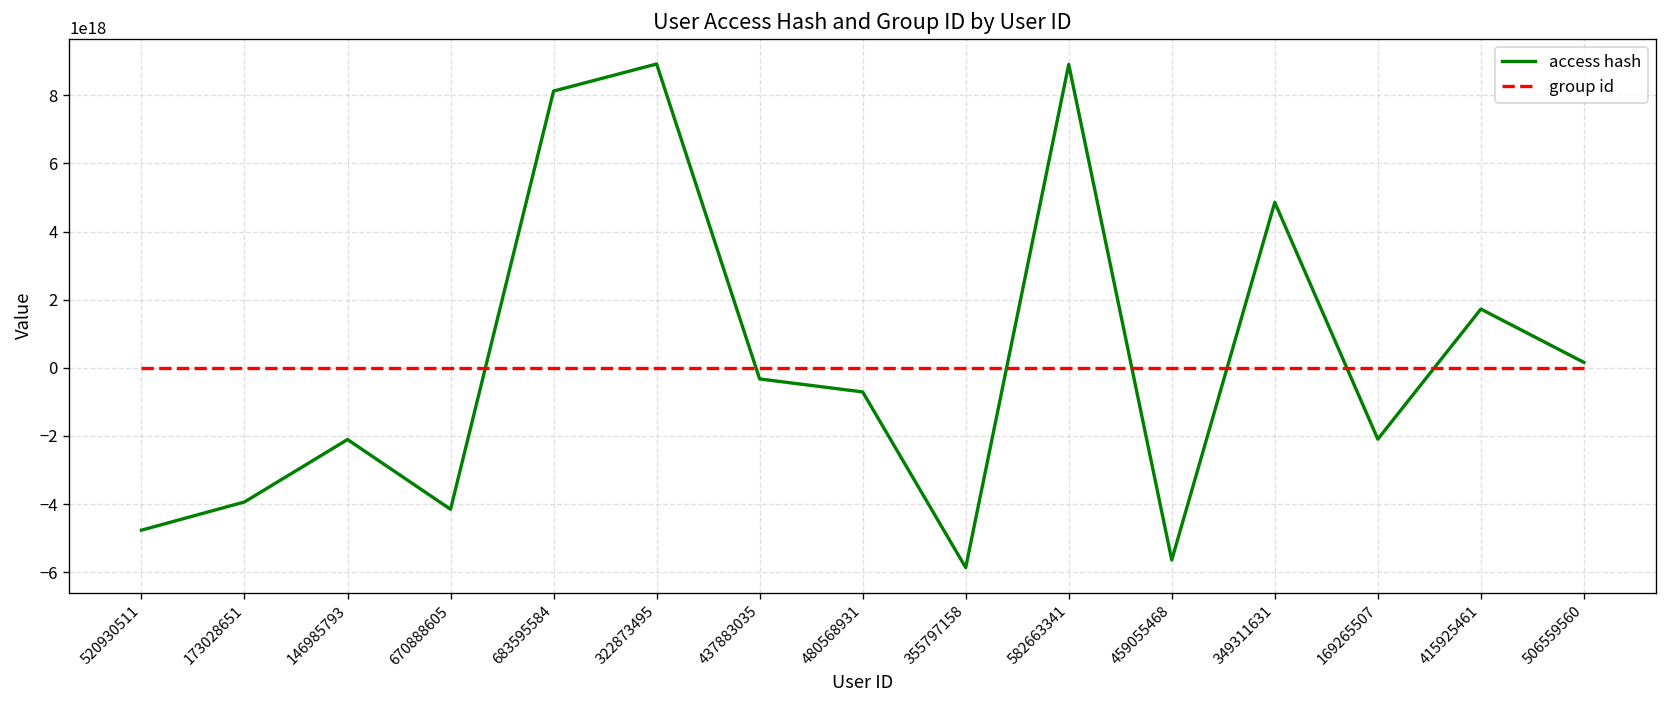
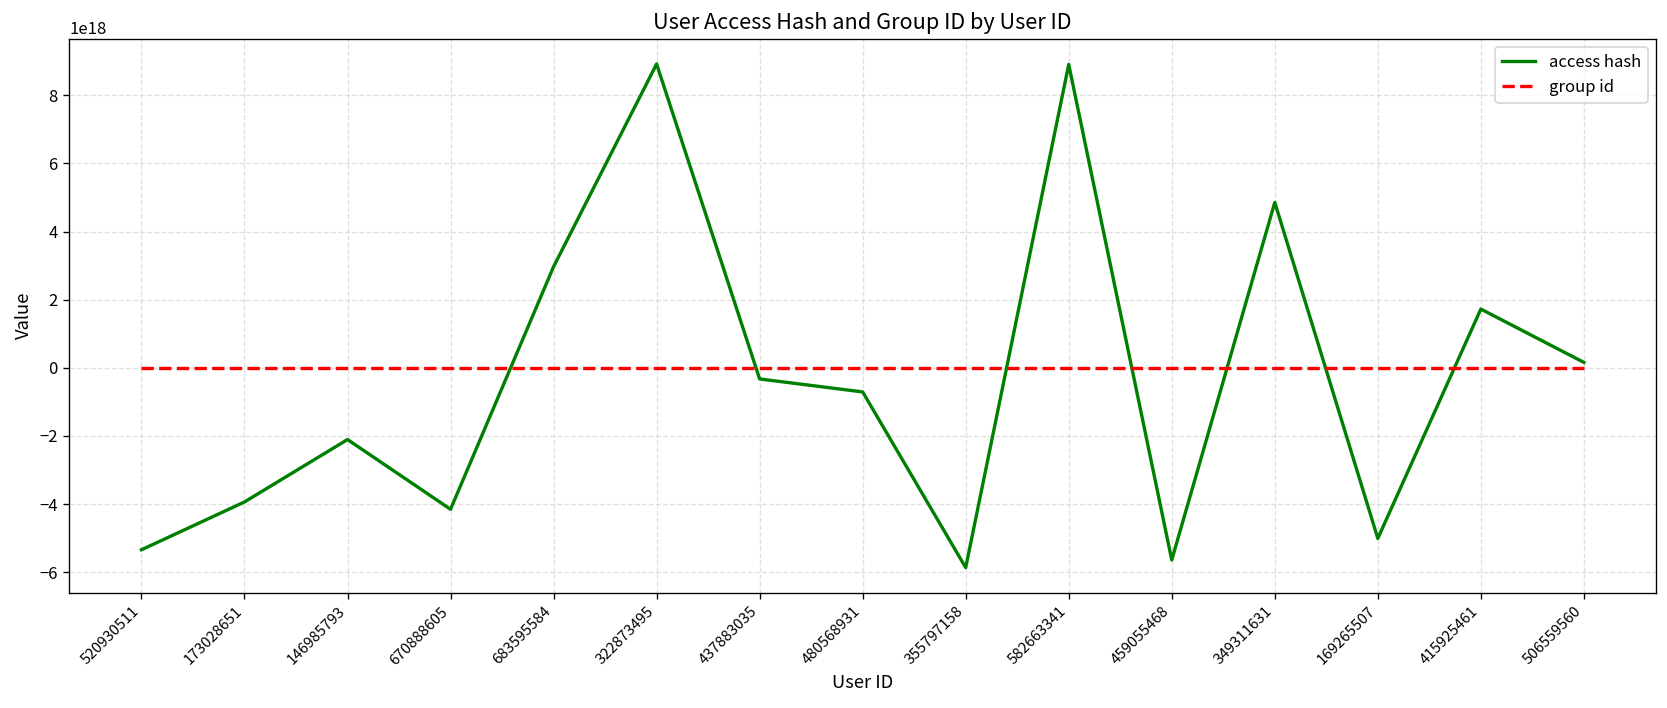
  {
    "access hash": {
-     "520930511": -4800000000000000000,
+     "520930511": -5300000000000000000,
      "173028651": -3900000000000000000,
      "146985793": -2100000000000000000,
      "670888605": -4200000000000000000,
-     "683595584": 8100000000000000000,
+     "683595584": 3000000000000000000,
      "322873495": 8900000000000000000,
      "437883035": -300000000000000000,
      "480568931": -700000000000000000,
      "355797158": -5900000000000000000,
      "582663341": 8900000000000000000,
      "459055468": -5600000000000000000,
      "349311631": 4900000000000000000,
-     "169265507": -2100000000000000000,
+     "169265507": -5000000000000000000,
      "415925461": 1700000000000000000,
      "506559560": 200000000000000000
    },
    "group id": {
      "520930511": 0,
      "173028651": 0,
      "146985793": 0,
      "670888605": 0,
      "683595584": 0,
      "322873495": 0,
      "437883035": 0,
      "480568931": 0,
      "355797158": 0,
      "582663341": 0,
      "459055468": 0,
      "349311631": 0,
      "169265507": 0,
      "415925461": 0,
      "506559560": 0
    }
  }
